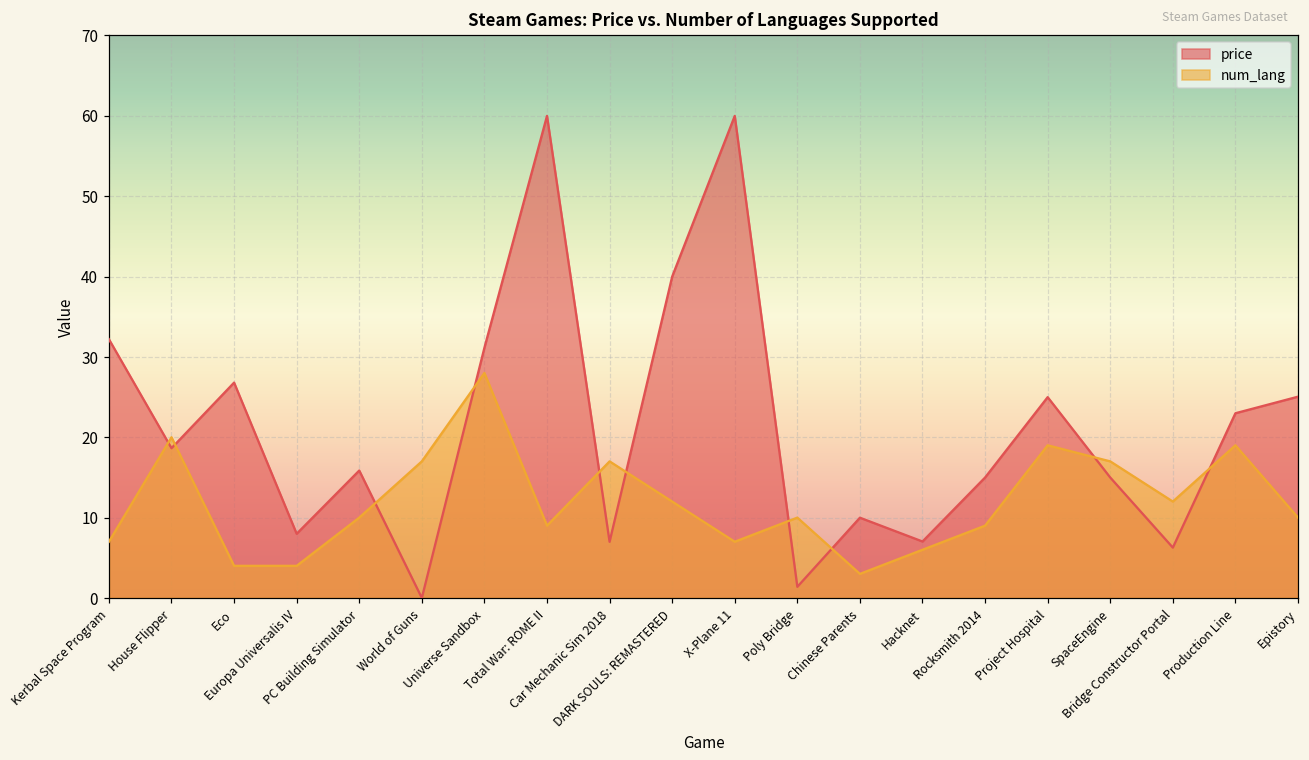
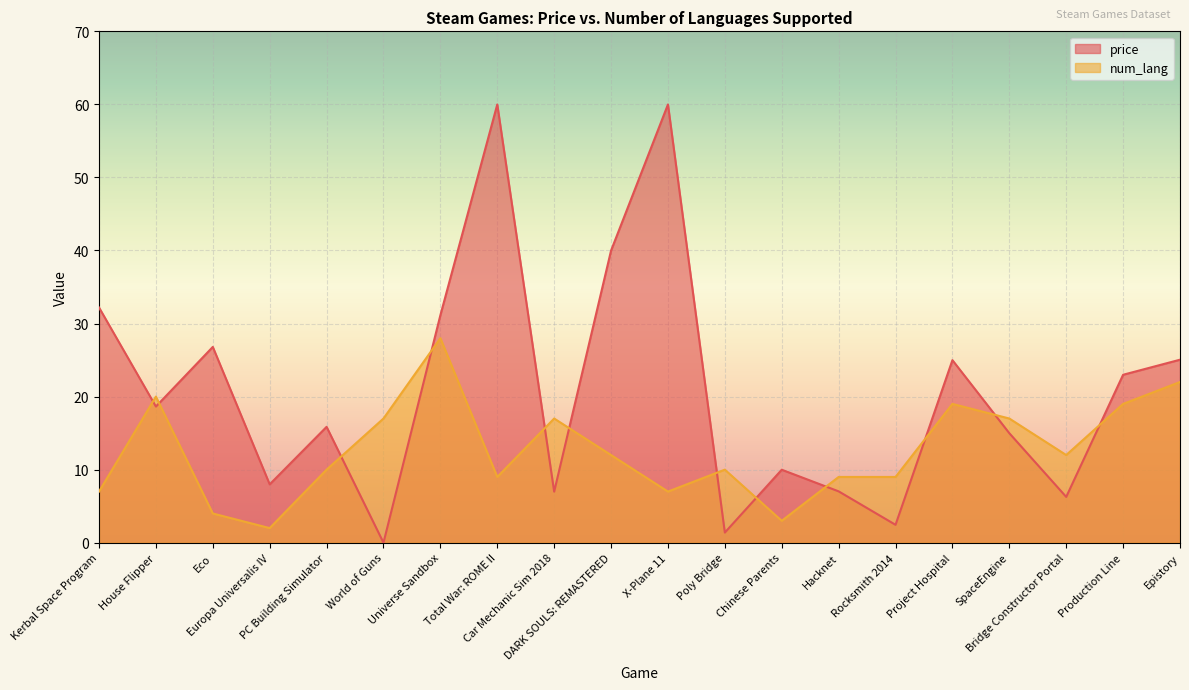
  {
    "price": {
      "Kerbal Space Program": 32,
      "House Flipper": 19,
      "Eco": 27,
      "Europa Universalis IV": 8,
      "PC Building Simulator": 16,
      "World of Guns": 0,
      "Universe Sandbox": 31,
      "Total War: ROME II": 60,
      "Car Mechanic Sim 2018": 7,
      "DARK SOULS: REMASTERED": 40,
      "X-Plane 11": 60,
      "Poly Bridge": 1,
      "Chinese Parents": 10,
      "Hacknet": 7,
-     "Rocksmith 2014": 15,
+     "Rocksmith 2014": 2,
      "Project Hospital": 25,
      "SpaceEngine": 15,
      "Bridge Constructor Portal": 6,
      "Production Line": 23,
      "Epistory": 25
    },
    "num_lang": {
      "Kerbal Space Program": 7,
      "House Flipper": 20,
      "Eco": 4,
-     "Europa Universalis IV": 4,
+     "Europa Universalis IV": 2,
      "PC Building Simulator": 10,
      "World of Guns": 17,
      "Universe Sandbox": 28,
      "Total War: ROME II": 9,
      "Car Mechanic Sim 2018": 17,
      "DARK SOULS: REMASTERED": 12,
      "X-Plane 11": 7,
      "Poly Bridge": 10,
      "Chinese Parents": 3,
-     "Hacknet": 6,
+     "Hacknet": 9,
      "Rocksmith 2014": 9,
      "Project Hospital": 19,
      "SpaceEngine": 17,
      "Bridge Constructor Portal": 12,
      "Production Line": 19,
-     "Epistory": 10
+     "Epistory": 22
    }
  }
